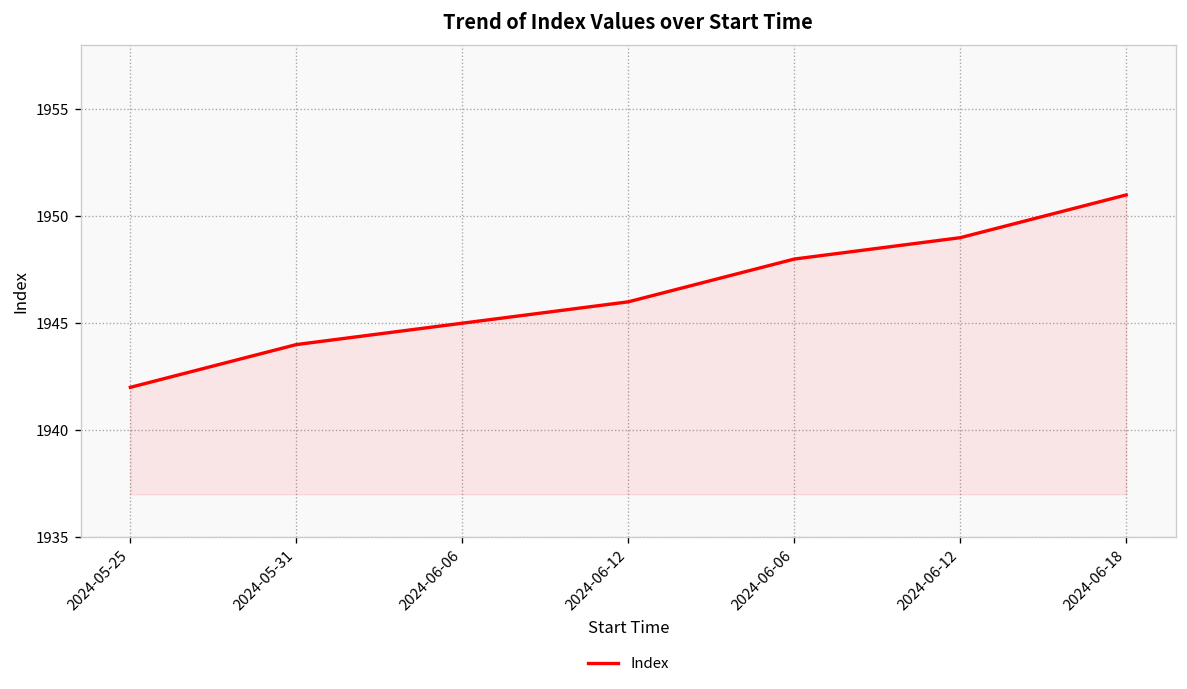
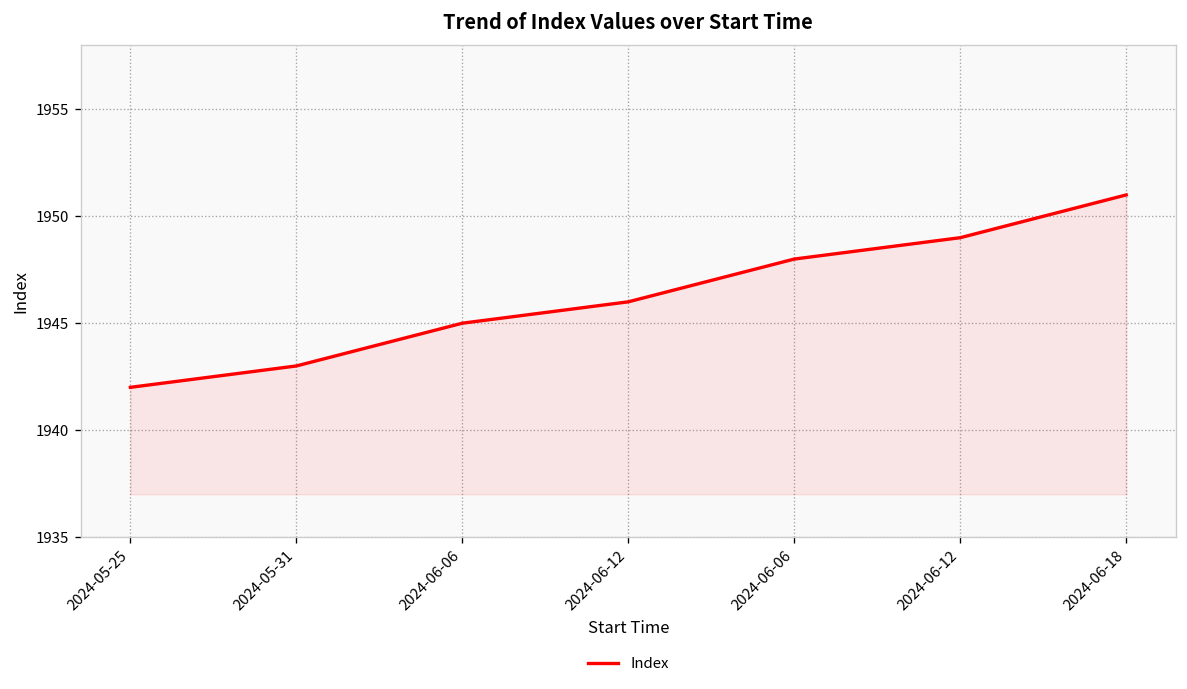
  {
    "2024-05-25": 1942,
-   "2024-05-31": 1944,
+   "2024-05-31": 1943,
    "2024-06-18": 1951
  }
